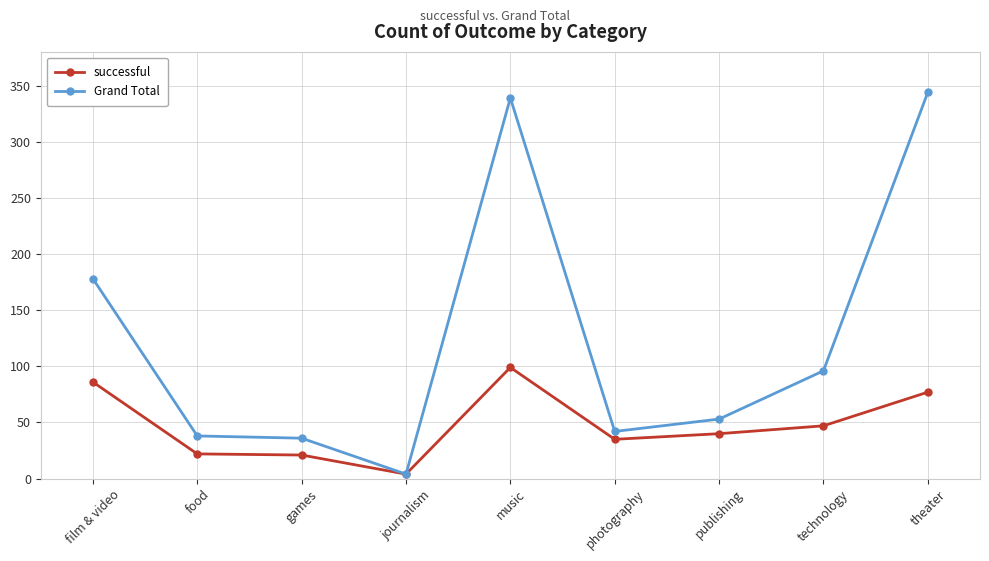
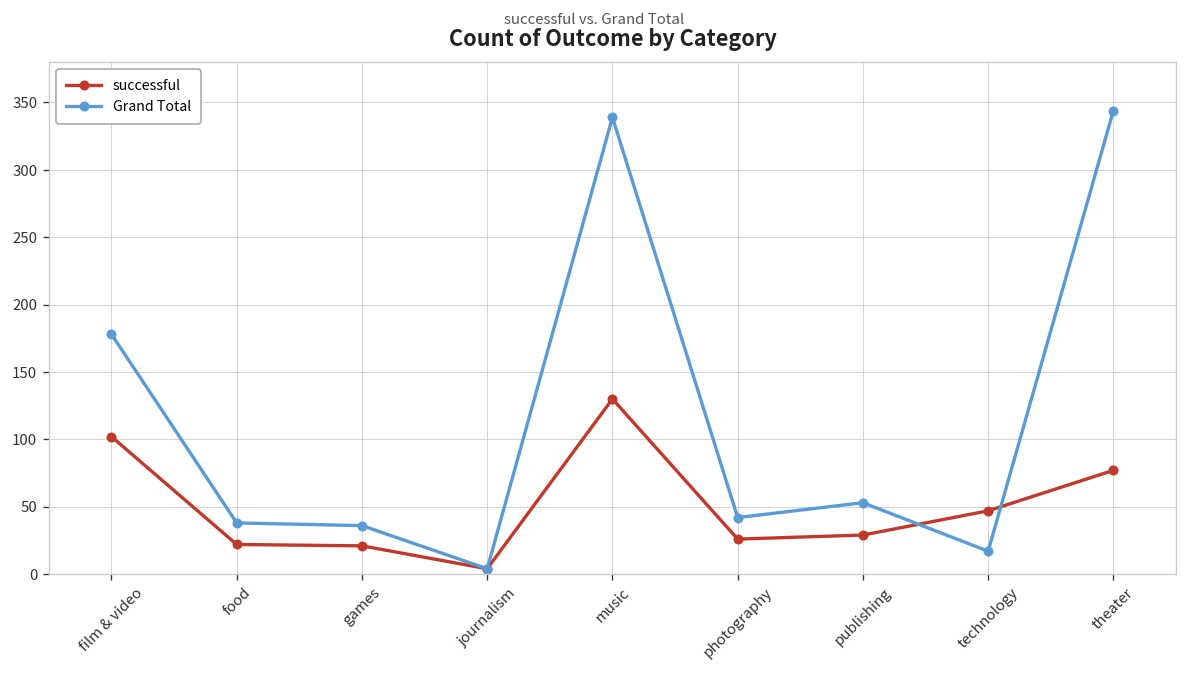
  {
    "successful": {
-     "film & video": 86,
+     "film & video": 102,
      "food": 22,
      "games": 21,
-     "music": 99,
-     "photography": 35,
-     "publishing": 40,
+     "music": 130,
+     "photography": 26,
+     "publishing": 29,
      "technology": 47,
      "theater": 77
    },
    "Grand Total": {
      "film & video": 178,
      "food": 38,
      "games": 36,
      "music": 339,
      "photography": 42,
      "publishing": 53,
-     "technology": 96,
+     "technology": 17,
      "theater": 344
    }
  }
